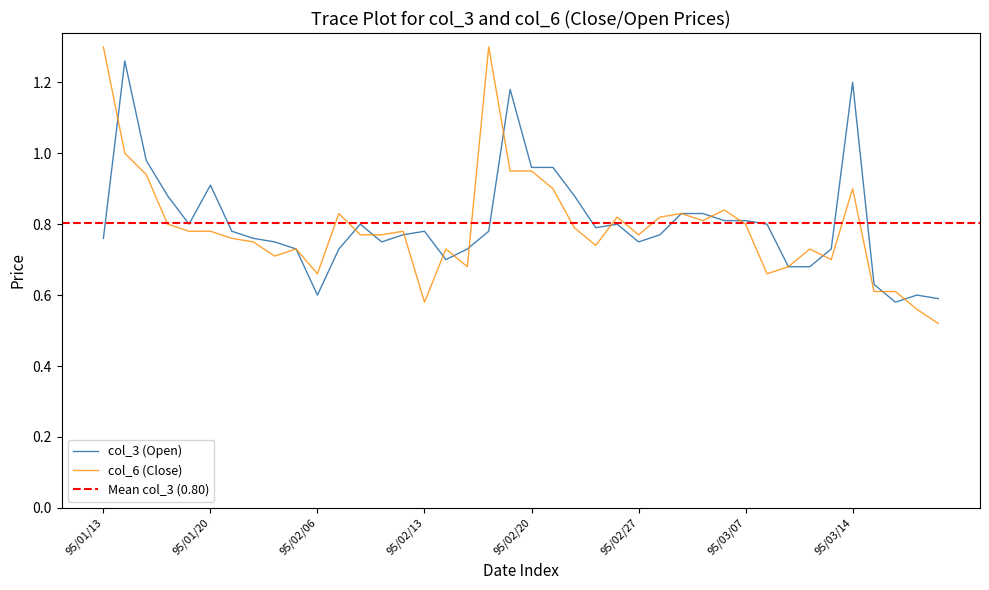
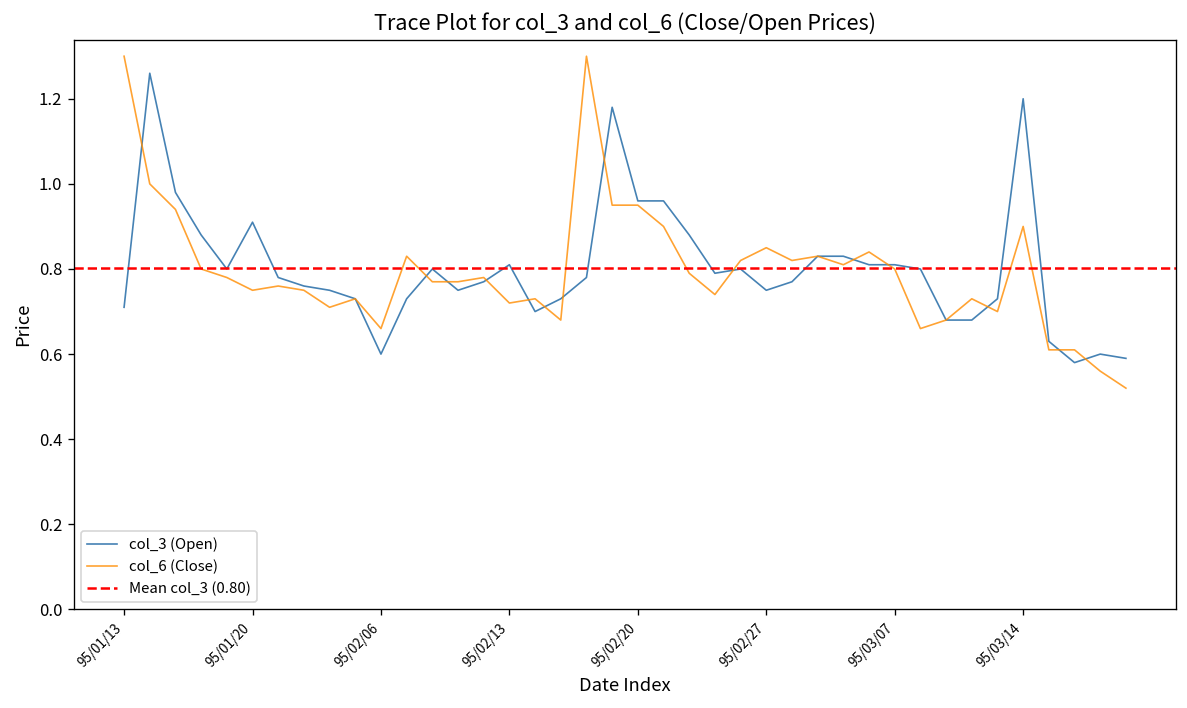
  {
    "col_3 (Open)": {
-     "95/01/13": 0.76,
+     "95/01/13": 0.71,
      "95/01/20": 0.91,
      "95/02/06": 0.60,
-     "95/02/13": 0.78,
+     "95/02/13": 0.81,
      "95/02/20": 0.96,
      "95/02/27": 0.75,
      "95/03/07": 0.81,
      "95/03/14": 1.20
    },
    "col_6 (Close)": {
      "95/01/13": 1.30,
-     "95/01/20": 0.78,
+     "95/01/20": 0.75,
      "95/02/06": 0.66,
-     "95/02/13": 0.58,
+     "95/02/13": 0.72,
      "95/02/20": 0.95,
-     "95/02/27": 0.77,
+     "95/02/27": 0.85,
      "95/03/07": 0.80,
      "95/03/14": 0.90
    }
  }
